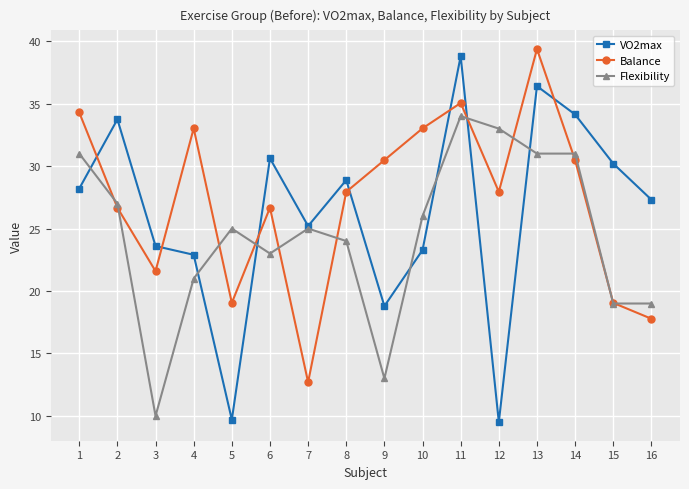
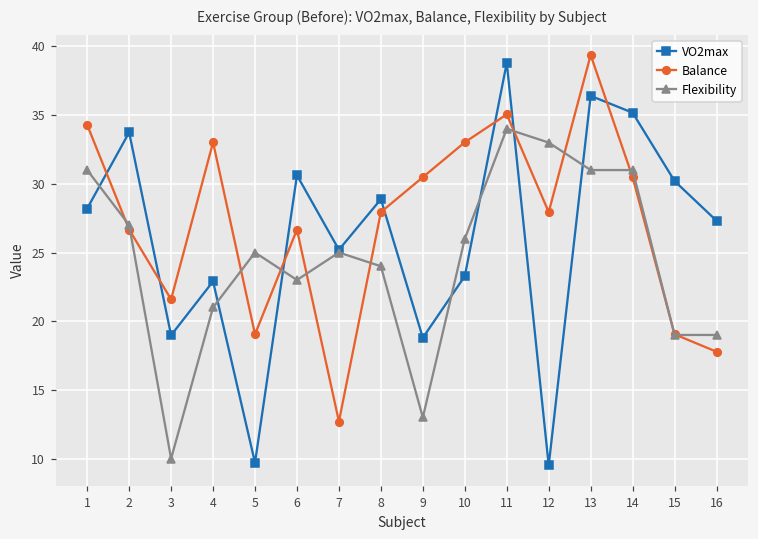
  {
    "VO2max": {
      "1": 28.2,
      "2": 33.7,
-     "3": 23.6,
+     "3": 19.0,
      "4": 22.9,
      "5": 9.7,
      "6": 30.6,
      "8": 28.9,
      "9": 18.8,
      "10": 23.3,
      "11": 38.8,
      "12": 9.5,
      "13": 36.4,
-     "14": 34.1,
+     "14": 35.2,
      "15": 30.2,
      "16": 27.3
    },
    "Balance": {
      "1": 34.3,
      "2": 26.7,
      "3": 21.6,
      "4": 33.0,
      "5": 19.0,
      "6": 26.7,
      "7": 12.7,
      "8": 27.9,
      "9": 30.5,
      "10": 33.0,
      "11": 35.1,
      "12": 27.9,
      "13": 39.4,
      "14": 30.5,
      "16": 17.8
    },
    "Flexibility": {
      "1": 31.0,
      "2": 27.0,
      "3": 10.0,
      "4": 21.0,
      "5": 25.0,
      "6": 23.0,
      "8": 24.0,
      "9": 13.0,
      "10": 26.0,
      "11": 34.0,
      "12": 33.0,
      "13": 31.0,
      "14": 31.0,
      "16": 19.0
    }
  }
